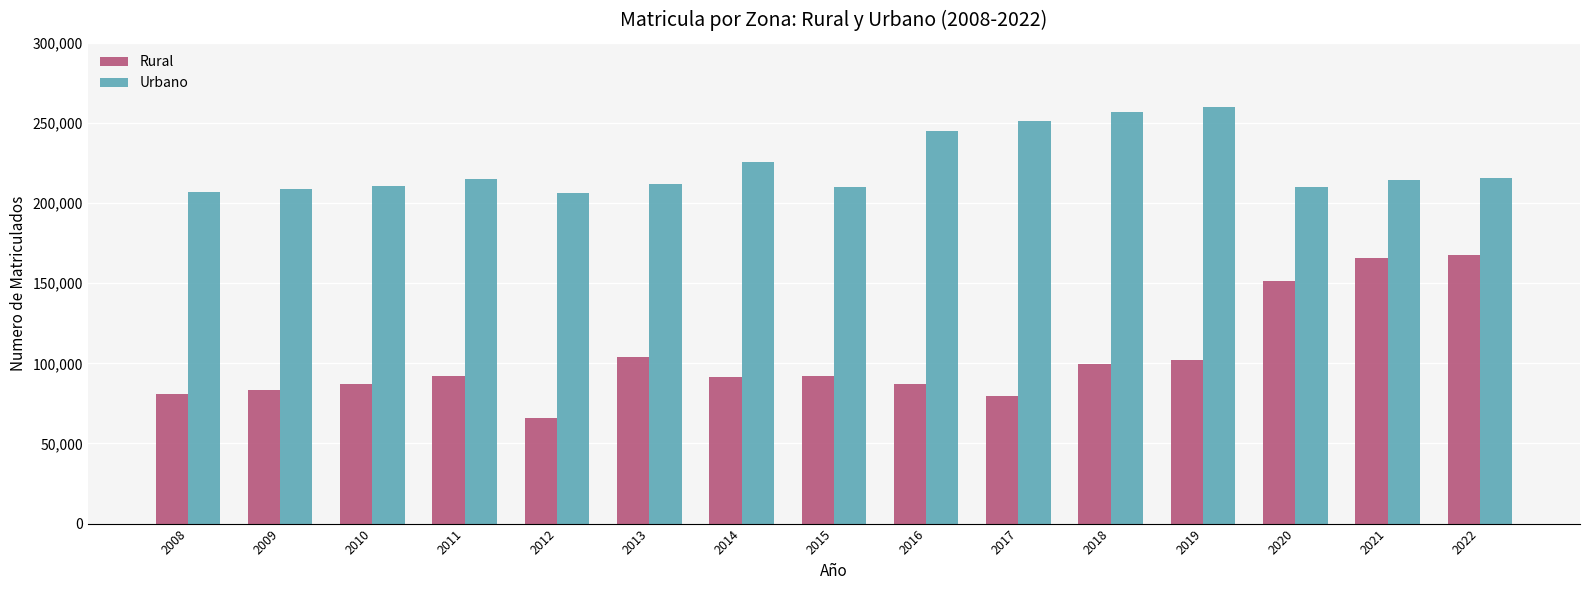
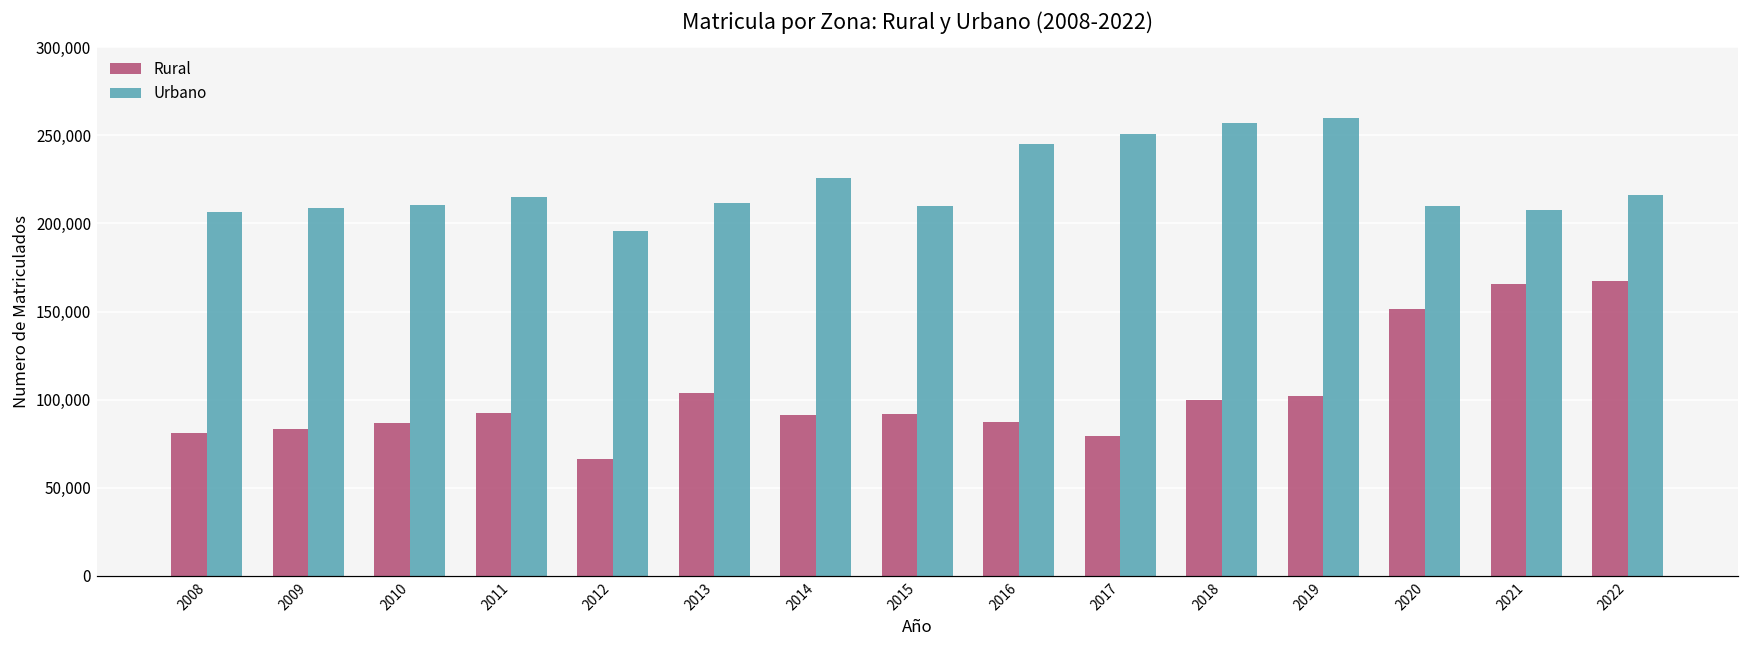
  {
    "Rural": {
      "2008": "81,000",
      "2009": "83,000",
      "2010": "87,000",
      "2011": "92,000",
      "2012": "66,000",
      "2013": "104,000",
      "2014": "91,000",
      "2015": "92,000",
      "2016": "87,000",
      "2017": "79,000",
      "2018": "100,000",
      "2019": "102,000",
      "2020": "151,000",
      "2021": "166,000",
      "2022": "167,000"
    },
    "Urbano": {
      "2008": "207,000",
      "2009": "209,000",
      "2010": "210,000",
      "2011": "215,000",
-     "2012": "206,000",
+     "2012": "196,000",
      "2013": "212,000",
      "2014": "226,000",
      "2015": "210,000",
      "2016": "245,000",
      "2017": "251,000",
      "2018": "257,000",
      "2019": "260,000",
      "2020": "210,000",
-     "2021": "215,000",
+     "2021": "208,000",
      "2022": "216,000"
    }
  }
